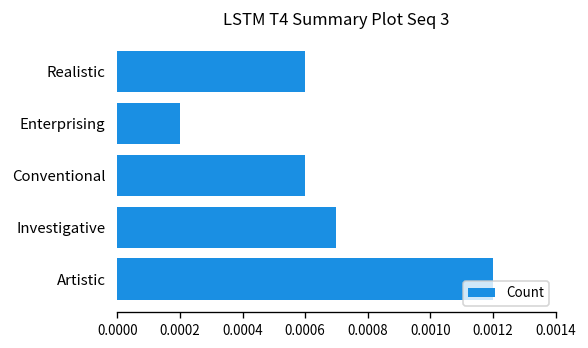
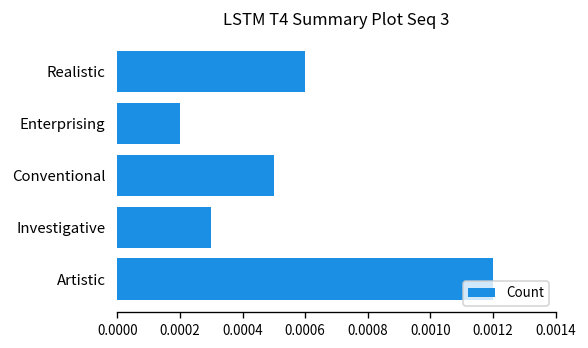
  {
    "Realistic": 0.00060,
    "Enterprising": 0.00020,
-   "Conventional": 0.00060,
-   "Investigative": 0.00070,
+   "Conventional": 0.00050,
+   "Investigative": 0.00030,
    "Artistic": 0.00120
  }
